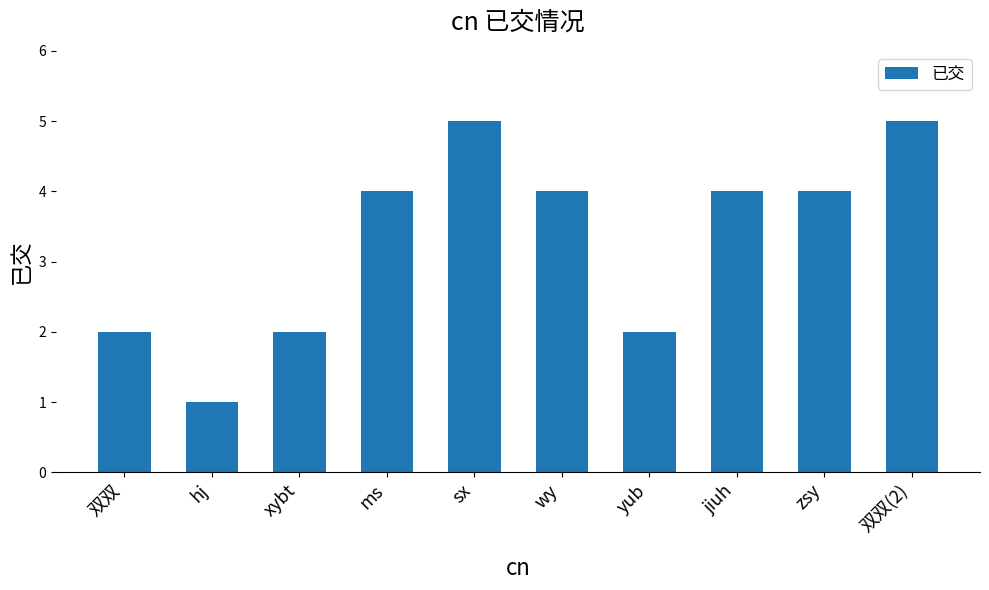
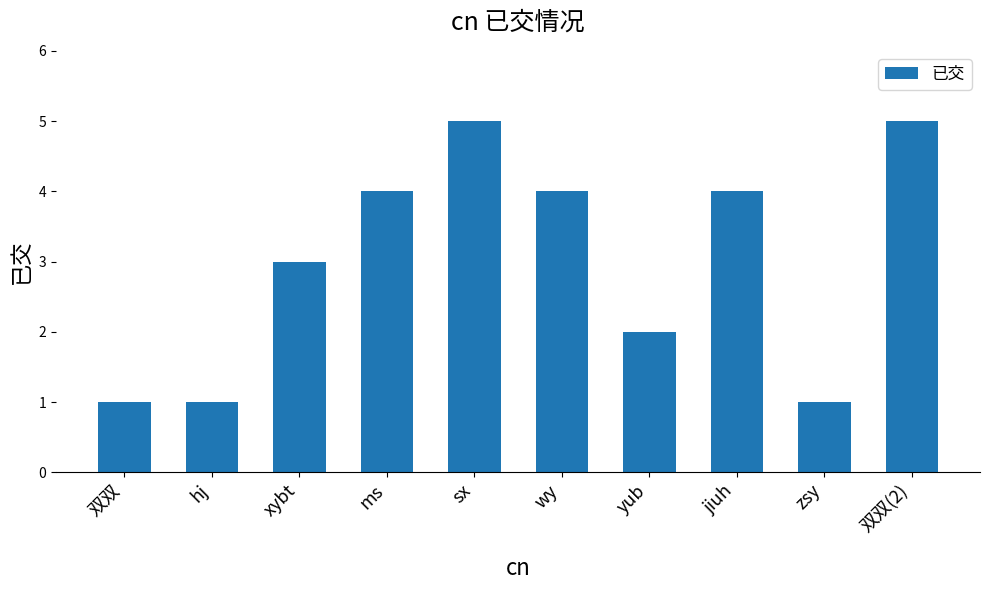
  {
-   "双双": 2,
+   "双双": 1,
    "hj": 1,
-   "xybt": 2,
+   "xybt": 3,
    "ms": 4,
    "sx": 5,
    "wy": 4,
    "yub": 2,
    "jiuh": 4,
-   "zsy": 4,
+   "zsy": 1,
    "双双(2)": 5
  }
